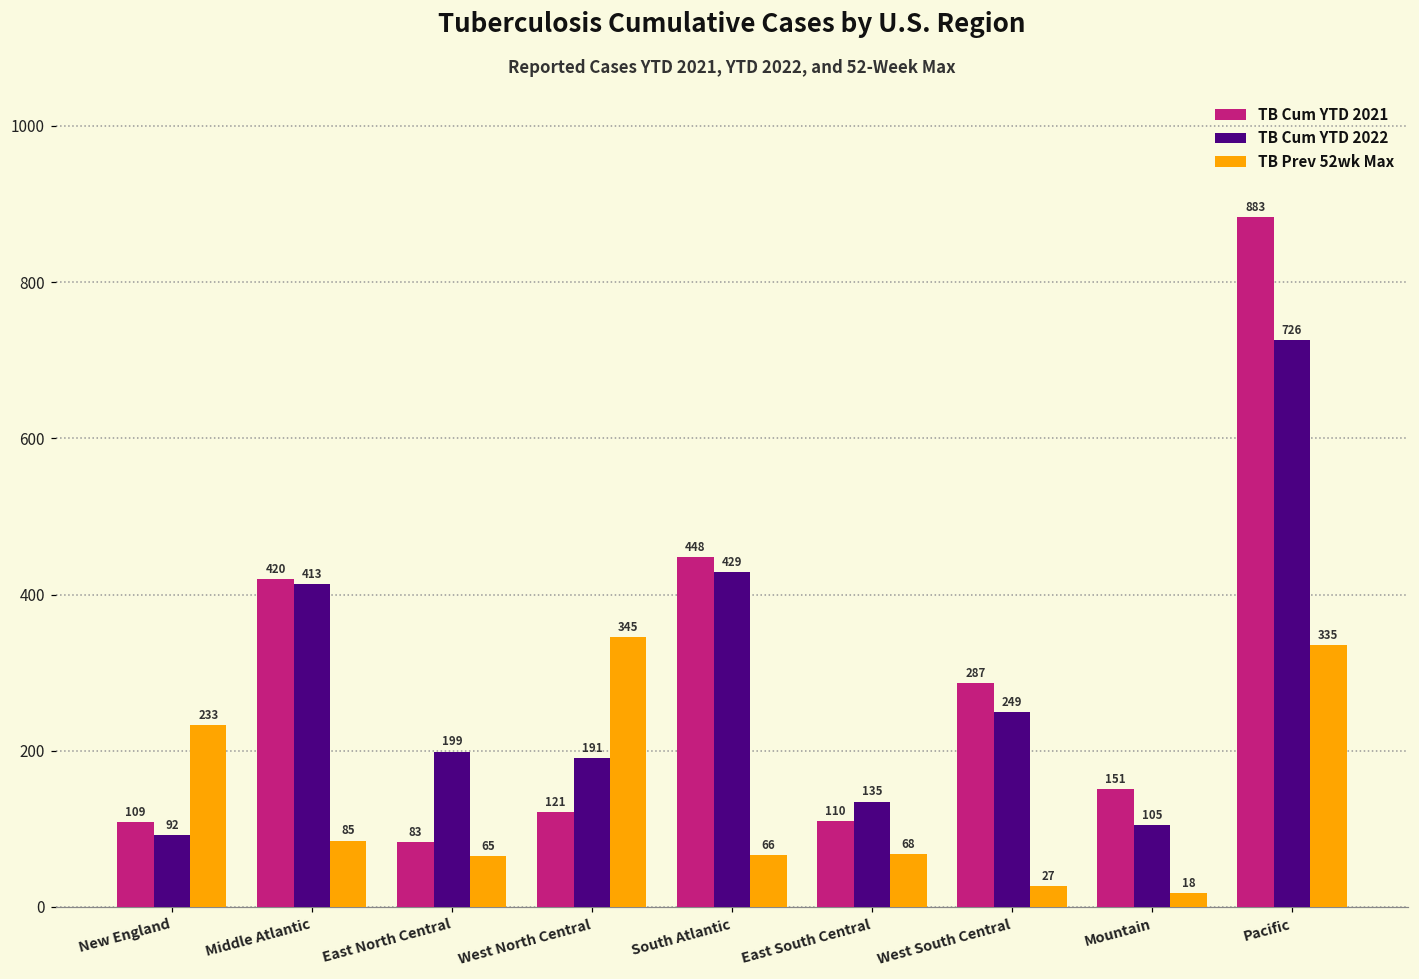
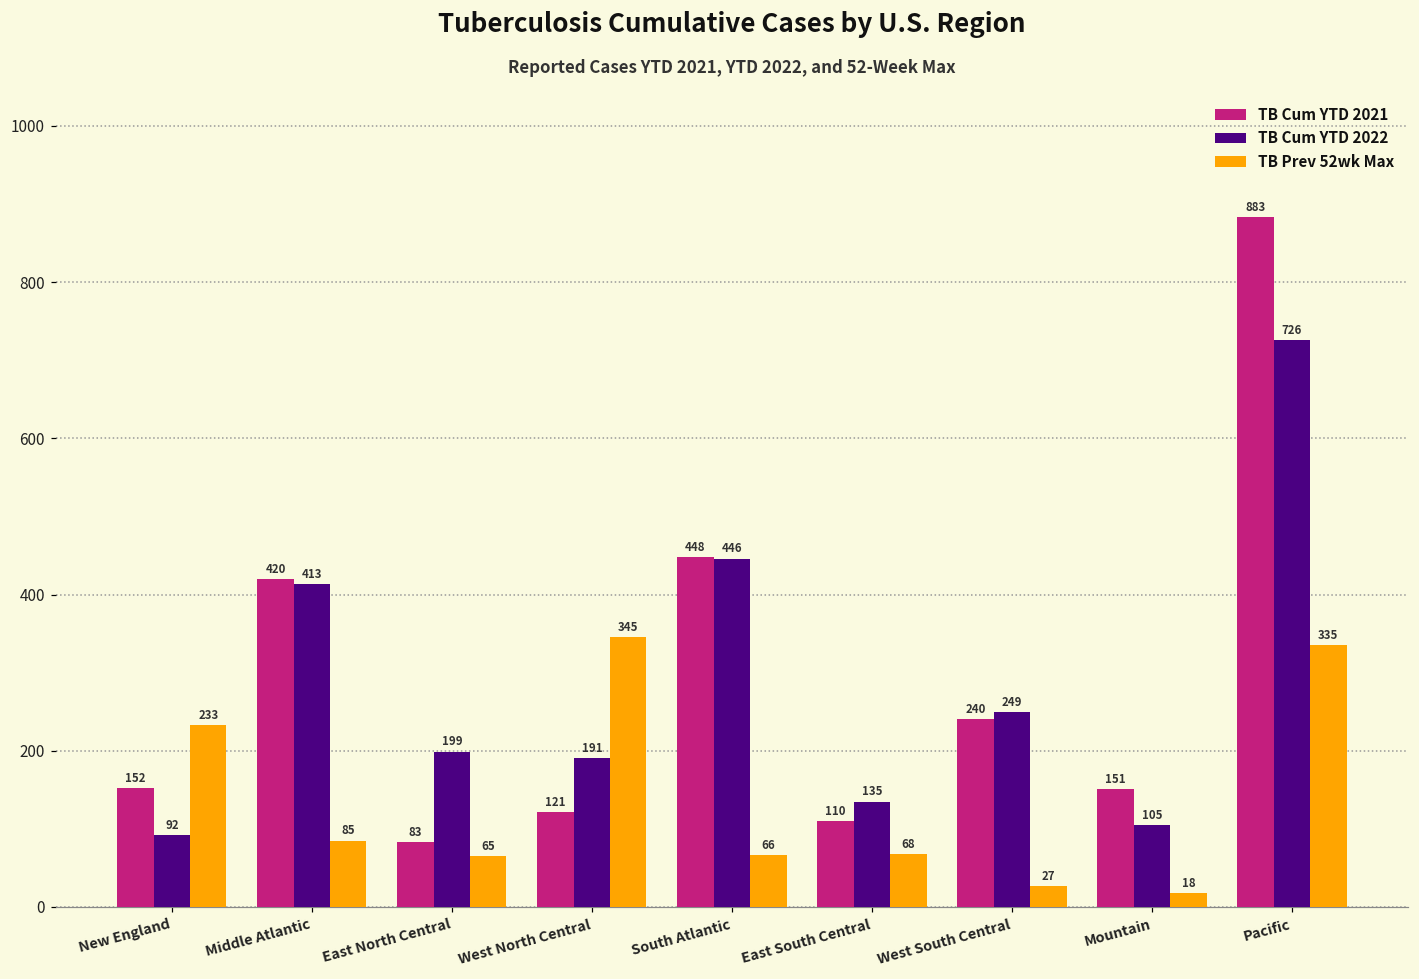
  {
    "TB Cum YTD 2021": {
-     "New England": 109,
+     "New England": 152,
      "Middle Atlantic": 420,
      "East North Central": 83,
      "West North Central": 121,
      "South Atlantic": 448,
      "East South Central": 110,
-     "West South Central": 287,
+     "West South Central": 240,
      "Mountain": 151,
      "Pacific": 883
    },
    "TB Cum YTD 2022": {
      "New England": 92,
      "Middle Atlantic": 413,
      "East North Central": 199,
      "West North Central": 191,
-     "South Atlantic": 429,
+     "South Atlantic": 446,
      "East South Central": 135,
      "West South Central": 249,
      "Mountain": 105,
      "Pacific": 726
    },
    "TB Prev 52wk Max": {
      "New England": 233,
      "Middle Atlantic": 85,
      "East North Central": 65,
      "West North Central": 345,
      "South Atlantic": 66,
      "East South Central": 68,
      "West South Central": 27,
      "Mountain": 18,
      "Pacific": 335
    }
  }
